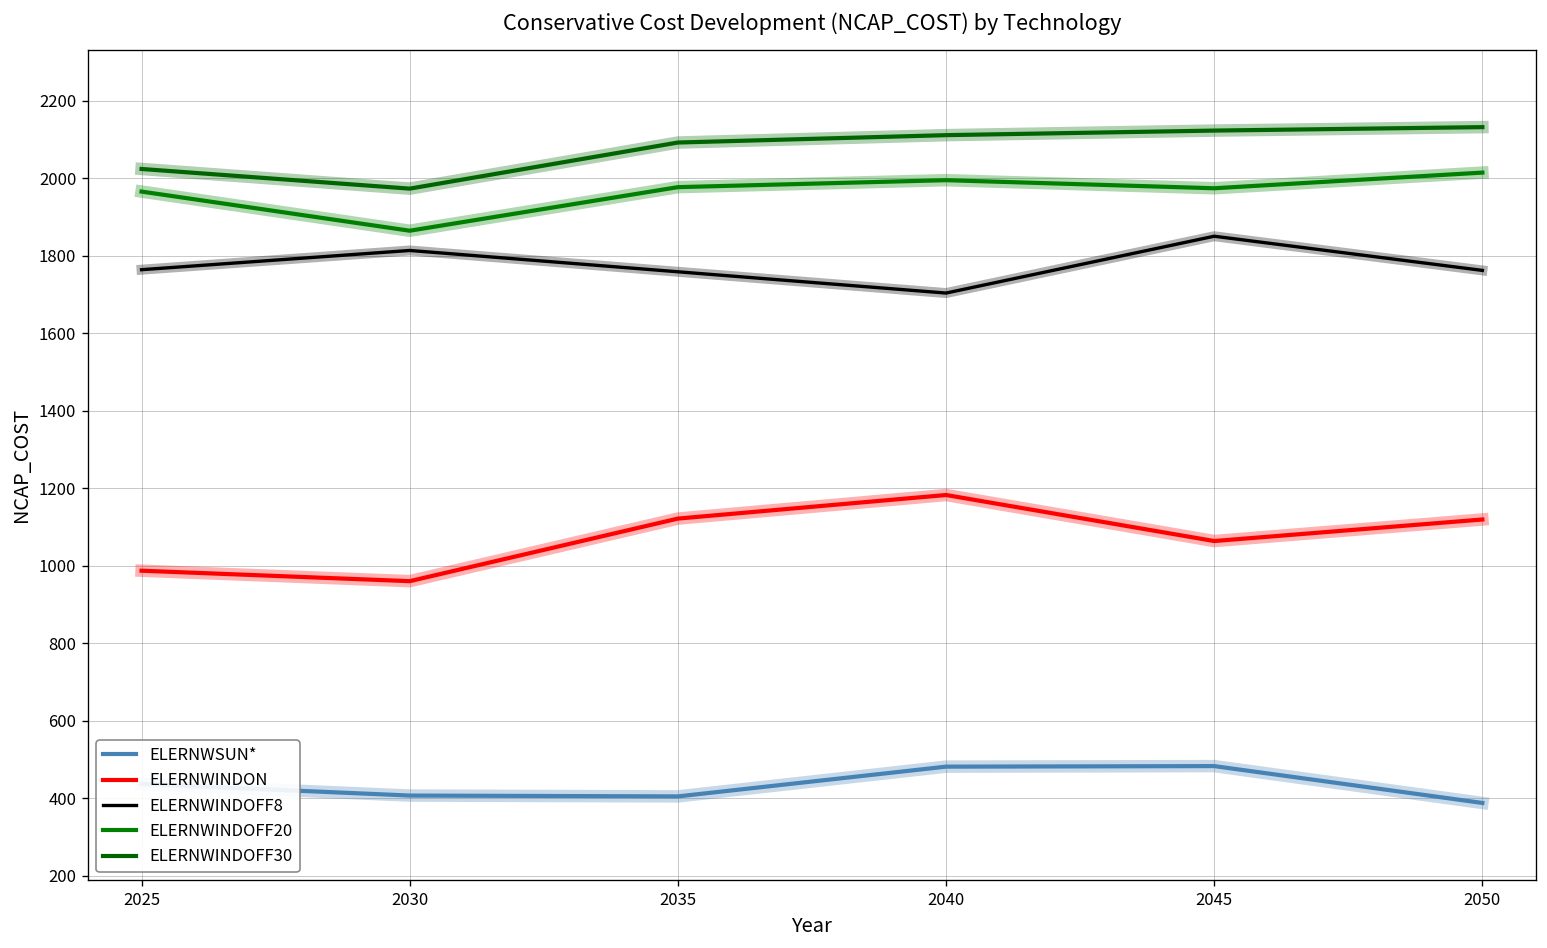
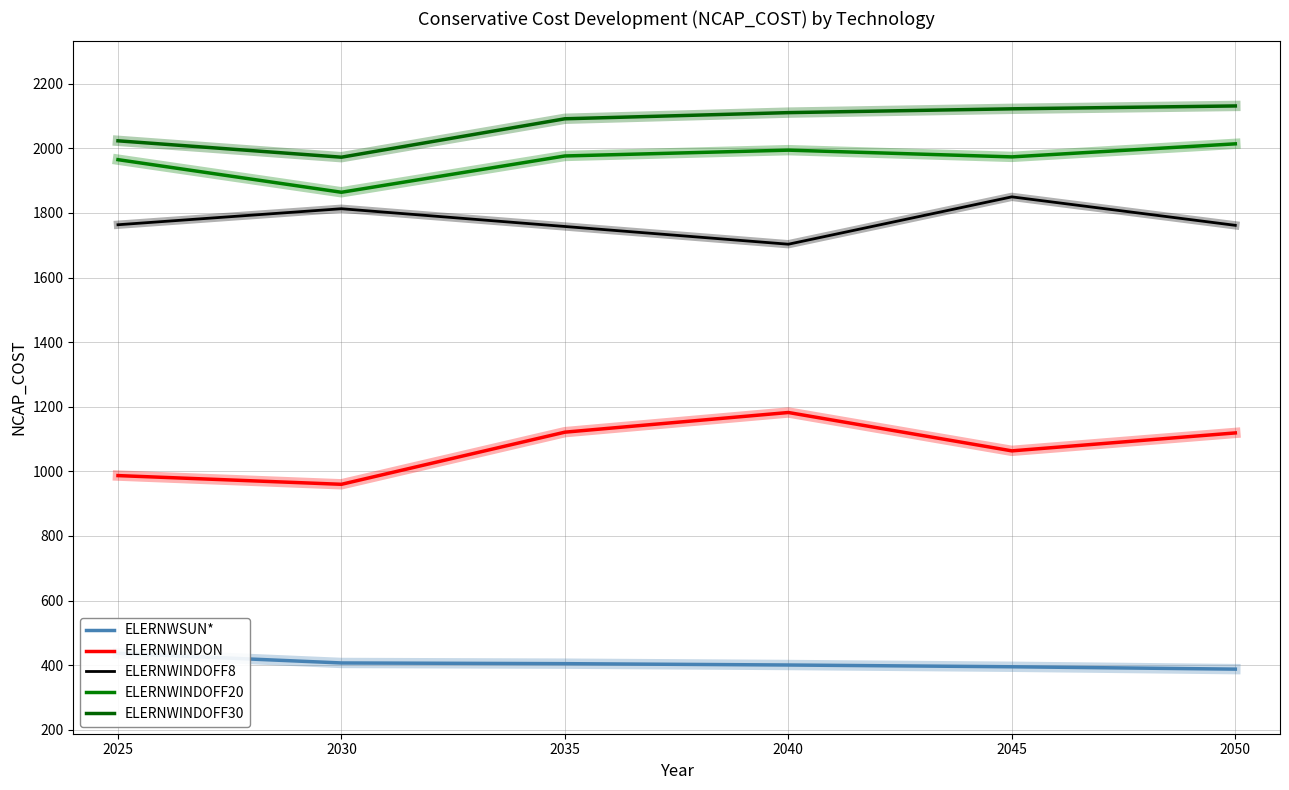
  {
    "ELERNWSUN*": {
      "2030": 410,
      "2035": 400,
-     "2040": 480,
-     "2045": 480,
+     "2040": 400,
+     "2045": 390,
      "2050": 390
    },
    "ELERNWINDON": {
      "2025": 990,
      "2030": 960,
      "2035": 1120,
      "2040": 1180,
      "2045": 1060,
      "2050": 1120
    },
    "ELERNWINDOFF8": {
      "2025": 1760,
      "2030": 1810,
      "2035": 1760,
      "2040": 1700,
      "2045": 1850,
      "2050": 1760
    }
  }
